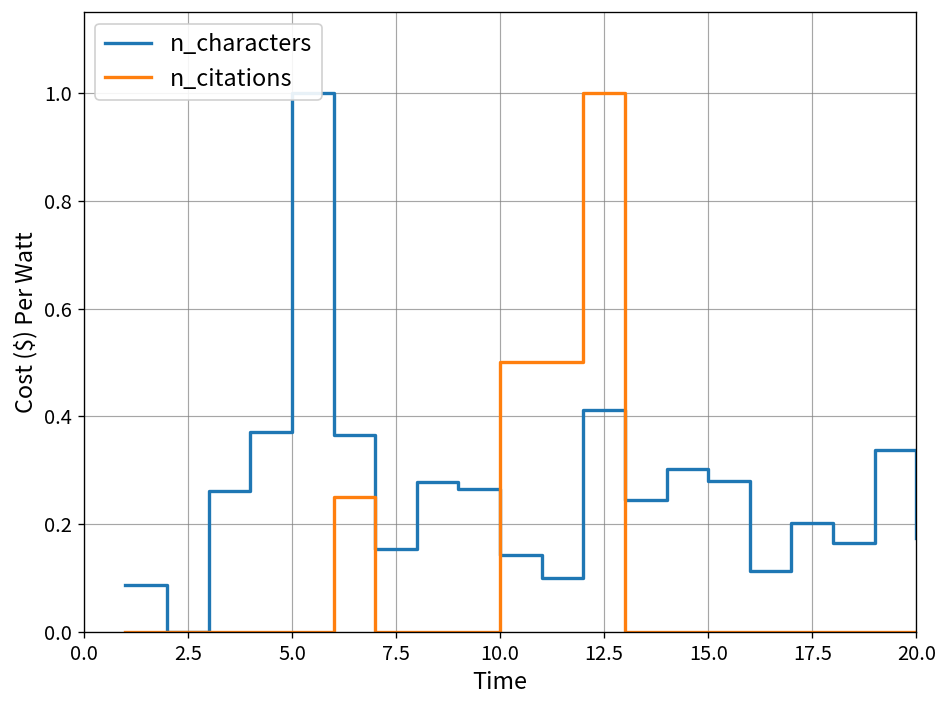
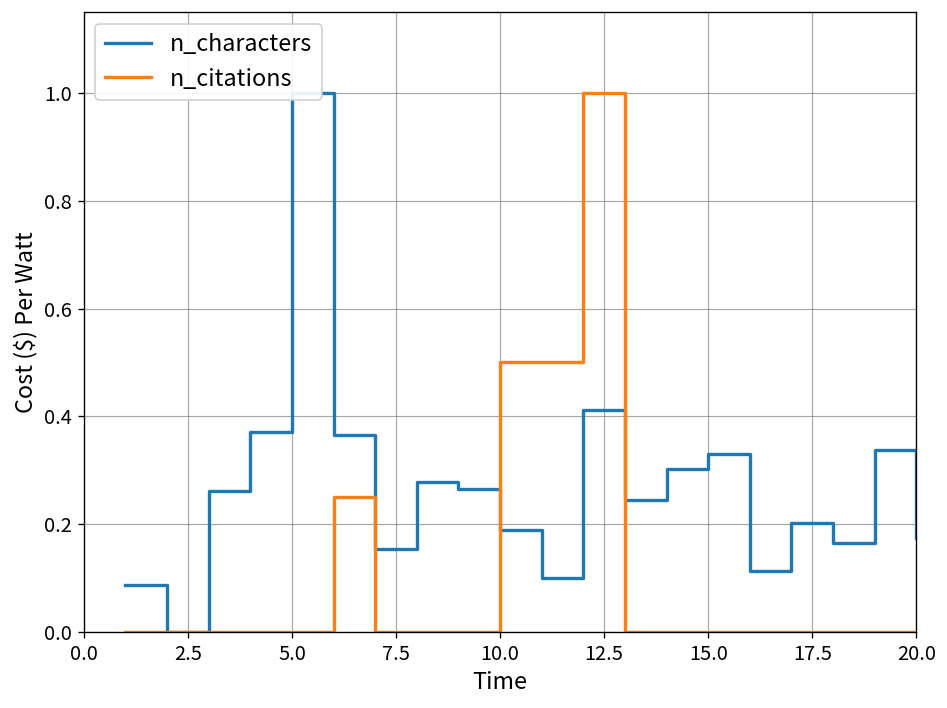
  {
    "n_characters": {
-     "10.0": 0.14,
-     "15.0": 0.28,
+     "10.0": 0.19,
+     "15.0": 0.33,
      "20.0": 0.17
    },
    "n_citations": {
      "5.0": 0.00,
      "10.0": 0.50,
      "15.0": 0.00,
      "20.0": 0.00
    }
  }
